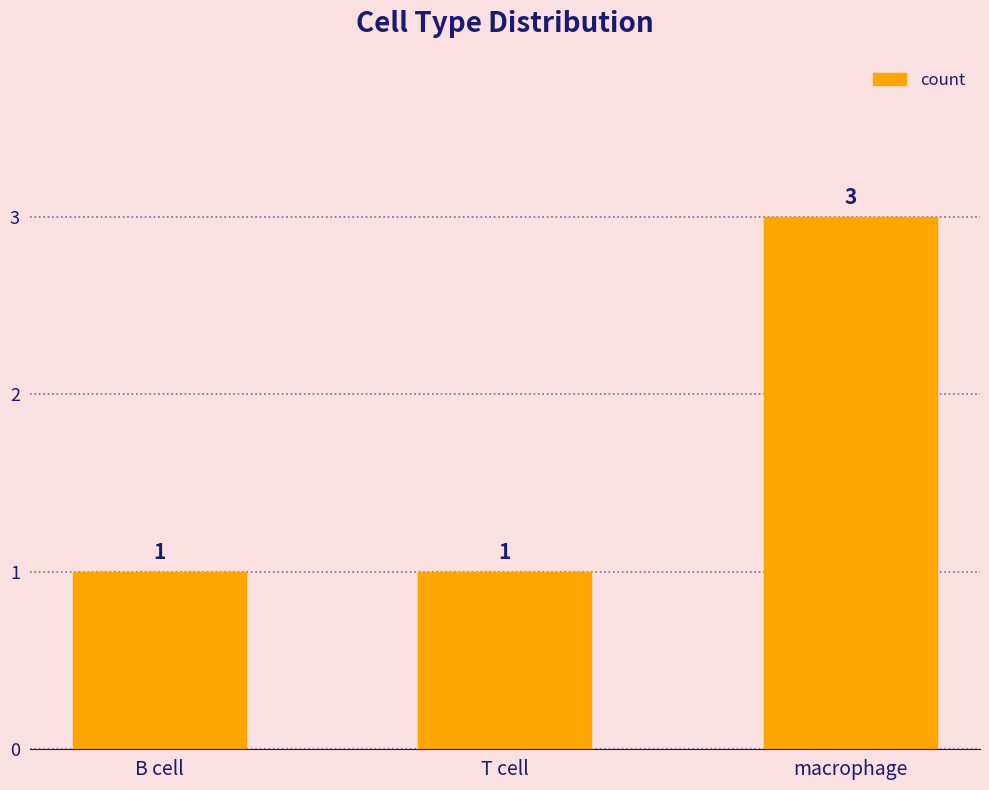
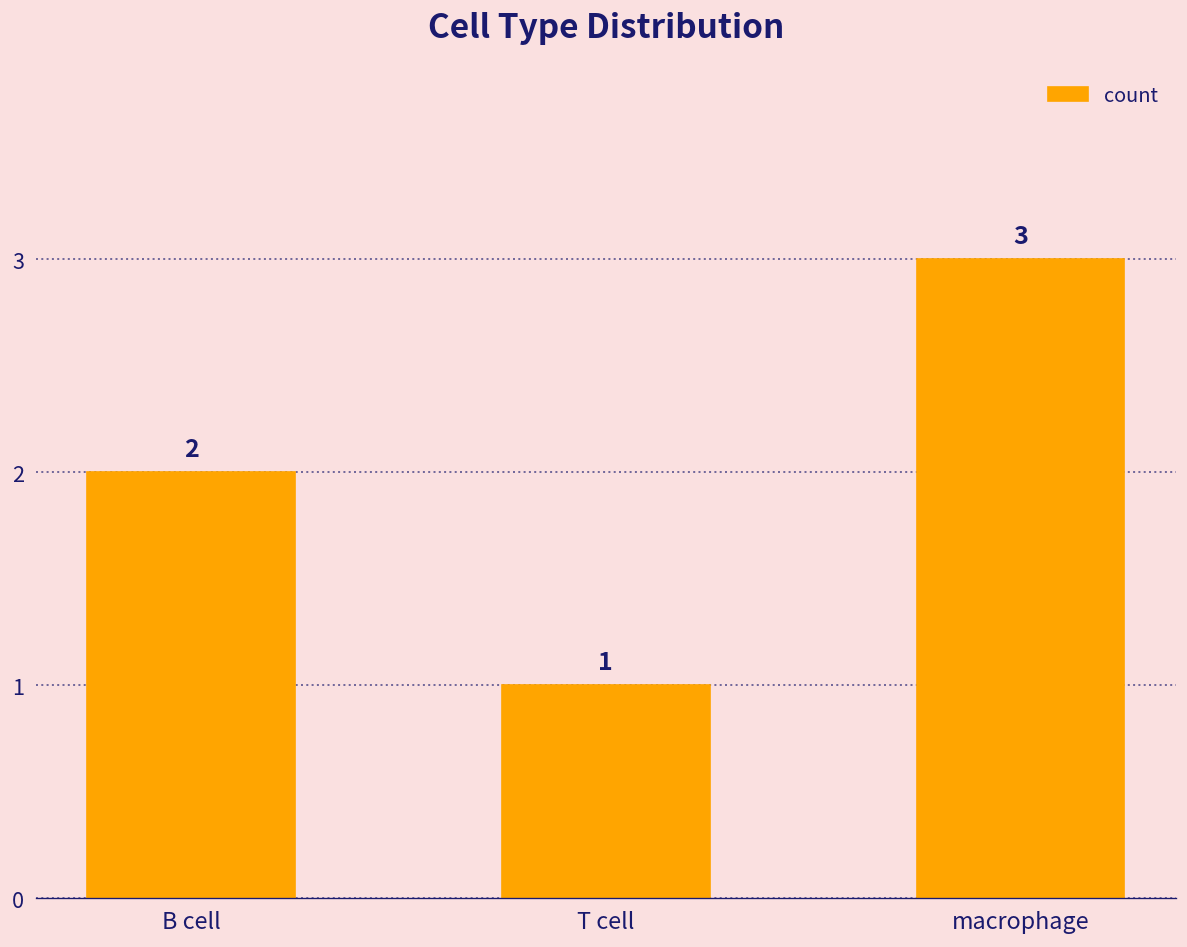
  {
-   "B cell": 1,
+   "B cell": 2,
    "T cell": 1,
    "macrophage": 3
  }
